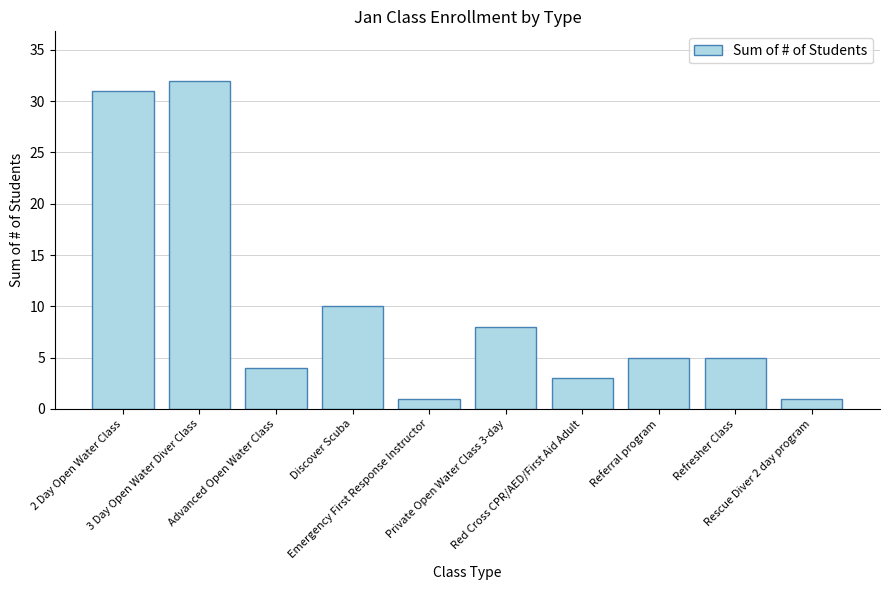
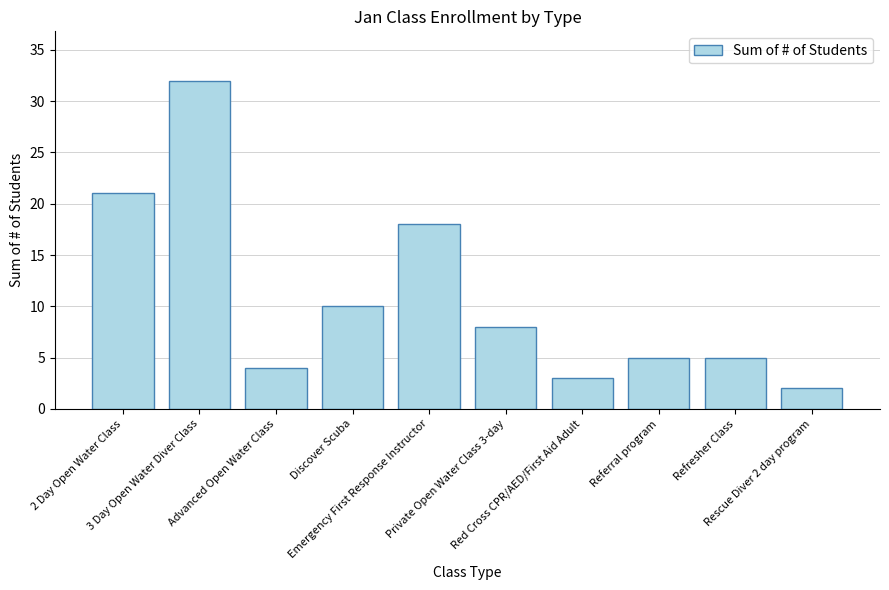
  {
-   "2 Day Open Water Class": 31,
+   "2 Day Open Water Class": 21,
    "3 Day Open Water Diver Class": 32,
    "Advanced Open Water Class": 4,
    "Discover Scuba": 10,
-   "Emergency First Response Instructor": 1,
+   "Emergency First Response Instructor": 18,
    "Private Open Water Class 3-day": 8,
    "Red Cross CPR/AED/First Aid Adult": 3,
    "Referral program": 5,
    "Refresher Class": 5,
-   "Rescue Diver 2 day program": 1
+   "Rescue Diver 2 day program": 2
  }
